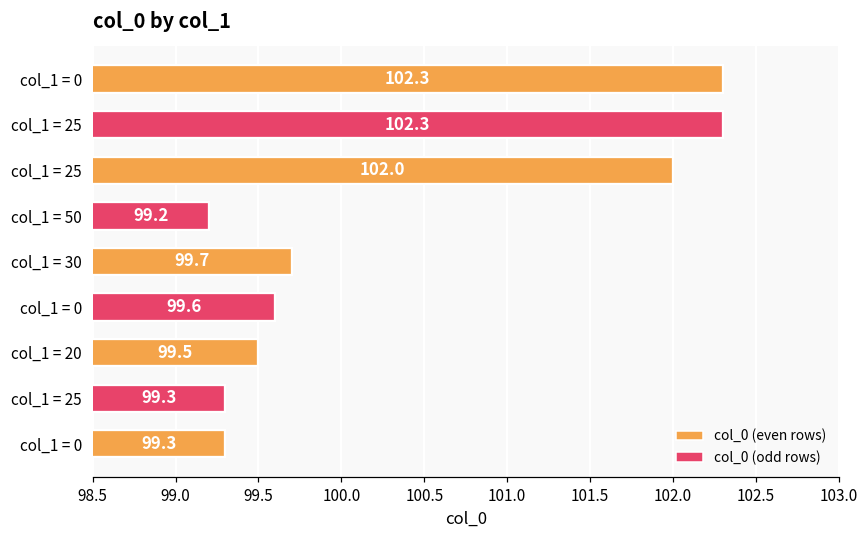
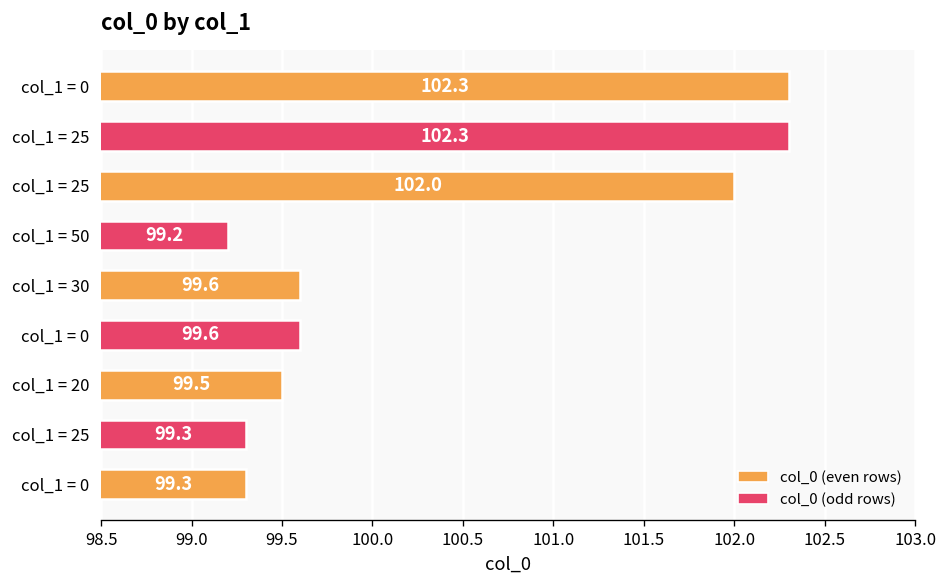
  {
    "col_1 = 50": 99.2,
-   "col_1 = 30": 99.7,
+   "col_1 = 30": 99.6,
    "col_1 = 20": 99.5
  }
